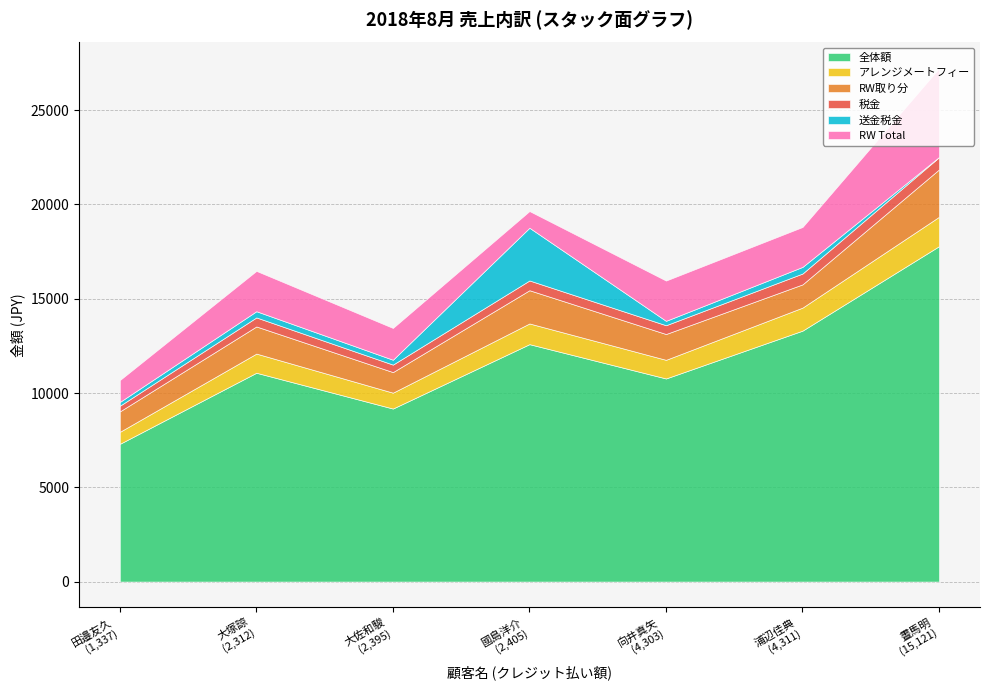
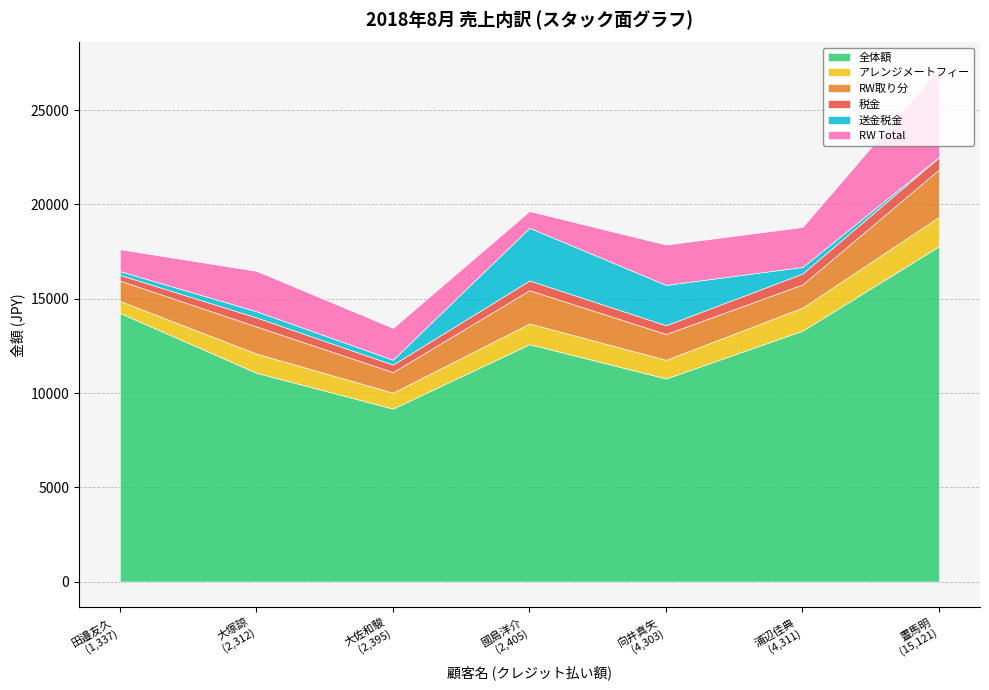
  {
    "全体額": {
-     "田邉友久 (1,337)": 7300,
+     "田邉友久 (1,337)": 14200,
      "大塚諒 (2,312)": 11100,
      "大佐和駿 (2,395)": 9200,
      "國島洋介 (2,405)": 12600,
      "向井真矢 (4,303)": 10800,
      "浦辺佳典 (4,311)": 13300,
      "晝馬明 (15,121)": 17800
    },
    "アレンジメートフィー": {
      "田邉友久 (1,337)": 600,
      "大塚諒 (2,312)": 1000,
      "大佐和駿 (2,395)": 800,
      "國島洋介 (2,405)": 1100,
      "向井真矢 (4,303)": 1000,
      "浦辺佳典 (4,311)": 1200,
      "晝馬明 (15,121)": 1600
    },
    "送金税金": {
      "田邉友久 (1,337)": 200,
      "大塚諒 (2,312)": 300,
      "大佐和駿 (2,395)": 300,
      "國島洋介 (2,405)": 2800,
-     "向井真矢 (4,303)": 200,
+     "向井真矢 (4,303)": 2100,
      "浦辺佳典 (4,311)": 400
    },
    "RW Total": {
      "田邉友久 (1,337)": 1200,
      "大塚諒 (2,312)": 2100,
      "大佐和駿 (2,395)": 1700,
      "國島洋介 (2,405)": 900,
      "向井真矢 (4,303)": 2100,
      "浦辺佳典 (4,311)": 2100
    }
  }
